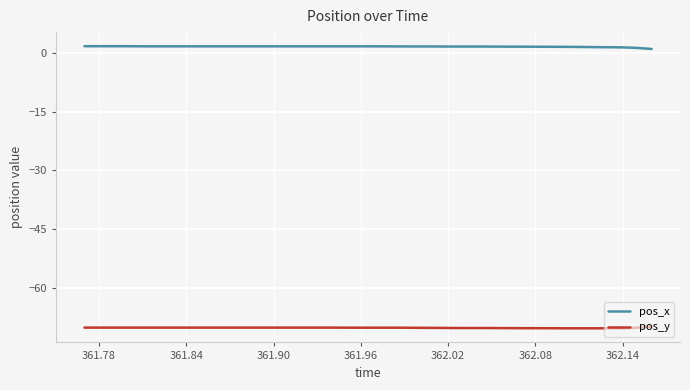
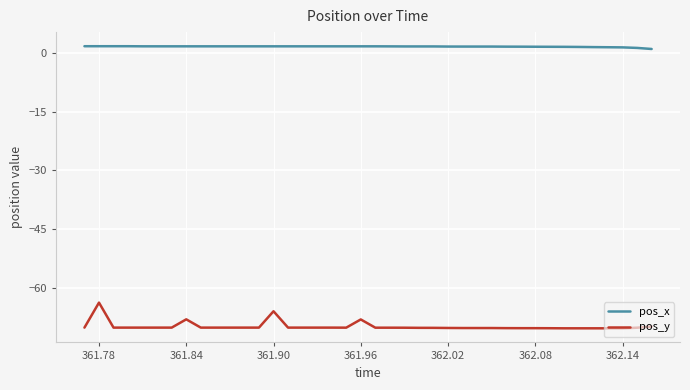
  {
    "pos_x": {
      "361.78": 2,
      "361.84": 2,
      "361.90": 2,
      "361.96": 2,
      "362.02": 2,
      "362.08": 2,
      "362.14": 1
    },
    "pos_y": {
-     "361.78": -70,
-     "361.84": -70,
-     "361.90": -70,
-     "361.96": -70,
+     "361.78": -64,
+     "361.84": -68,
+     "361.90": -66,
+     "361.96": -68,
      "362.02": -70,
      "362.08": -70
    }
  }
